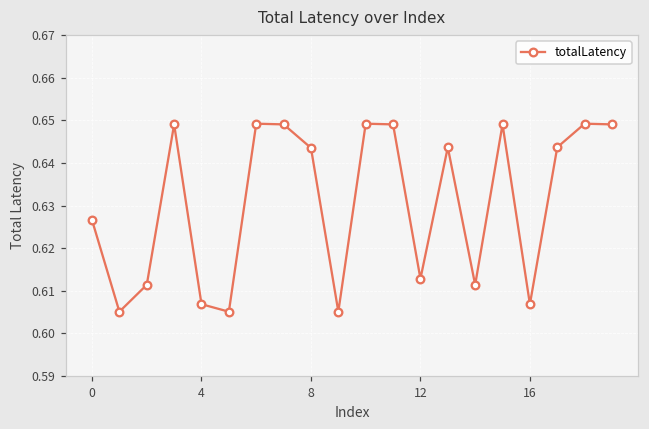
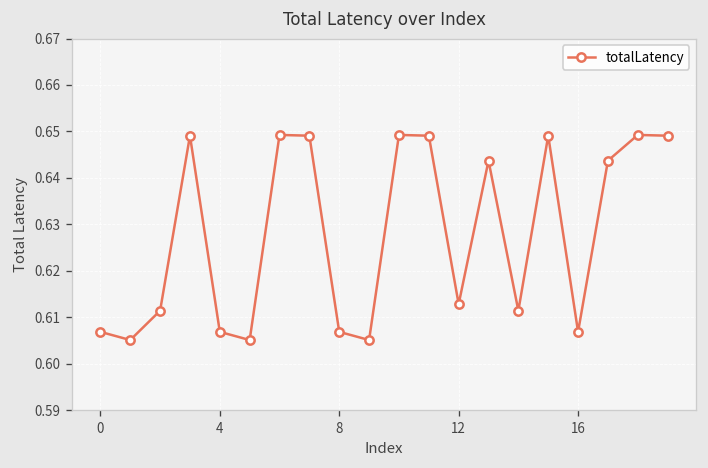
  {
-   "0": 0.627,
+   "0": 0.607,
    "4": 0.607,
-   "8": 0.644,
+   "8": 0.607,
    "12": 0.613,
    "16": 0.607
  }
